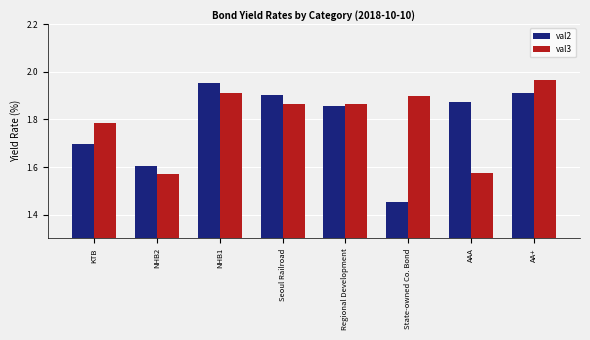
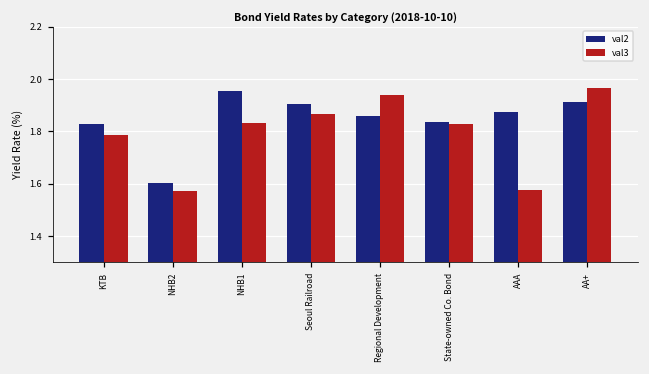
  {
    "val2": {
-     "KTB": 1.70,
+     "KTB": 1.83,
      "NHB2": 1.60,
      "NHB1": 1.95,
      "Seoul Railroad": 1.90,
      "Regional Development": 1.86,
-     "State-owned Co. Bond": 1.45,
+     "State-owned Co. Bond": 1.84,
      "AAA": 1.88,
      "AA+": 1.91
    },
    "val3": {
      "KTB": 1.79,
      "NHB2": 1.57,
-     "NHB1": 1.91,
+     "NHB1": 1.83,
      "Seoul Railroad": 1.87,
-     "Regional Development": 1.87,
-     "State-owned Co. Bond": 1.90,
+     "Regional Development": 1.94,
+     "State-owned Co. Bond": 1.83,
      "AAA": 1.58,
      "AA+": 1.97
    }
  }
